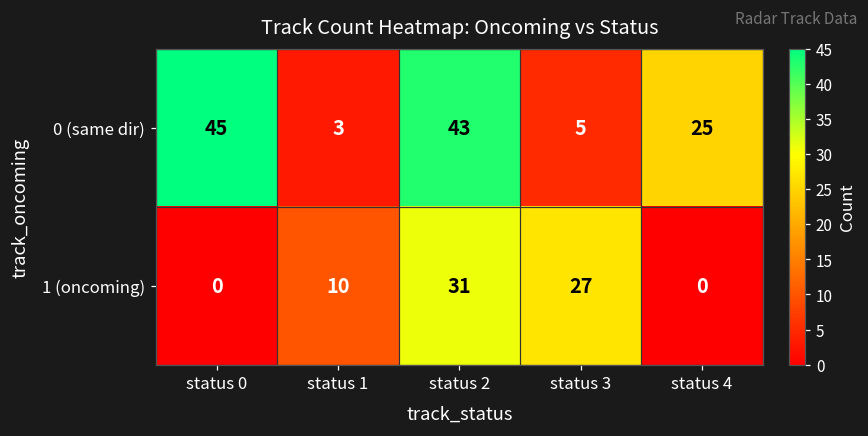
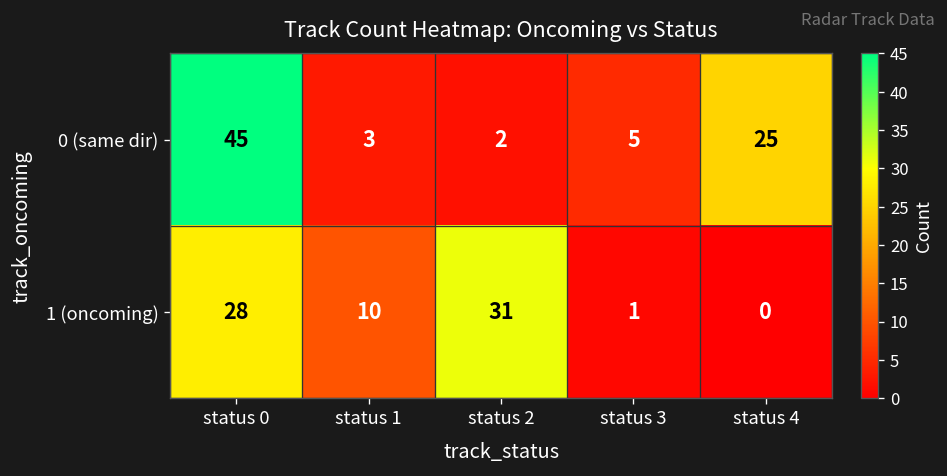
  {
    "0 (same dir)": {
      "status 0": 45,
      "status 1": 3,
-     "status 2": 43,
+     "status 2": 2,
      "status 3": 5,
      "status 4": 25
    },
    "1 (oncoming)": {
-     "status 0": 0,
+     "status 0": 28,
      "status 1": 10,
      "status 2": 31,
-     "status 3": 27,
+     "status 3": 1,
      "status 4": 0
    }
  }
